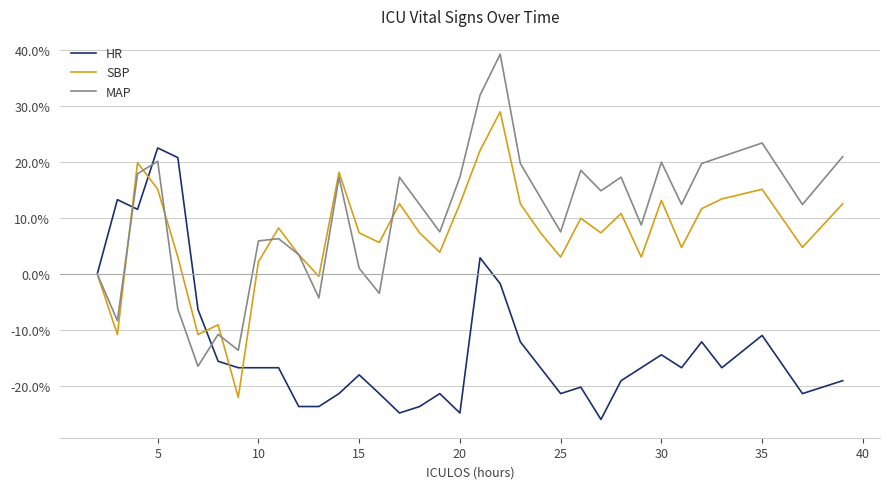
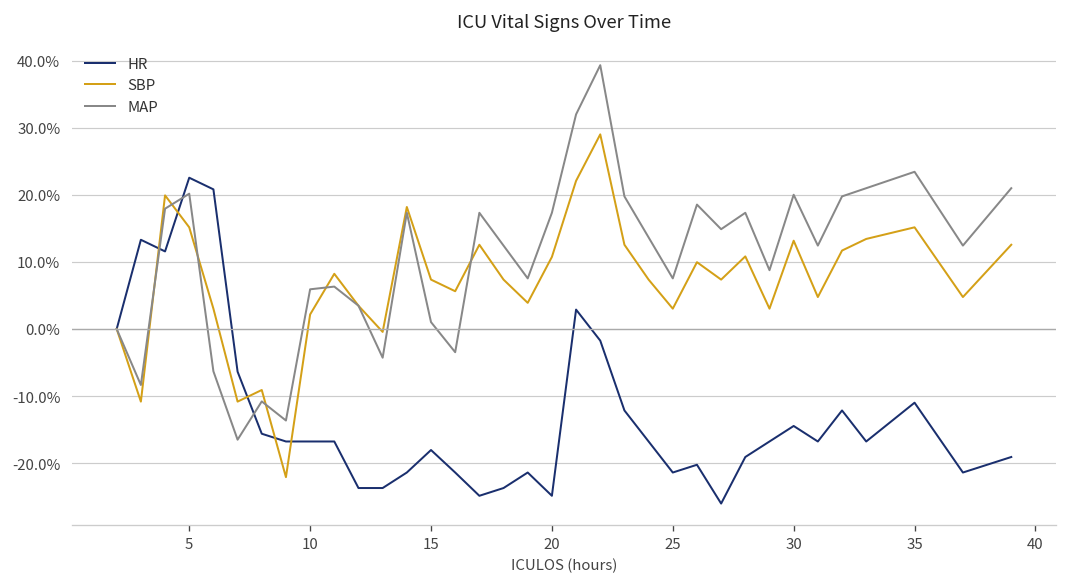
  {
    "HR": {
      "5": "23%",
      "10": "-17%",
      "15": "-18%",
      "20": "-25%",
      "25": "-21%",
      "30": "-14%",
      "35": "-11%"
    },
    "SBP": {
      "5": "15%",
      "10": "2%",
      "15": "7%",
-     "20": "13%",
+     "20": "11%",
      "25": "3%",
      "30": "13%",
      "35": "15%"
    },
    "MAP": {
      "5": "20%",
      "10": "6%",
      "15": "1%",
      "20": "17%",
      "25": "8%",
      "30": "20%",
      "35": "23%"
    }
  }
